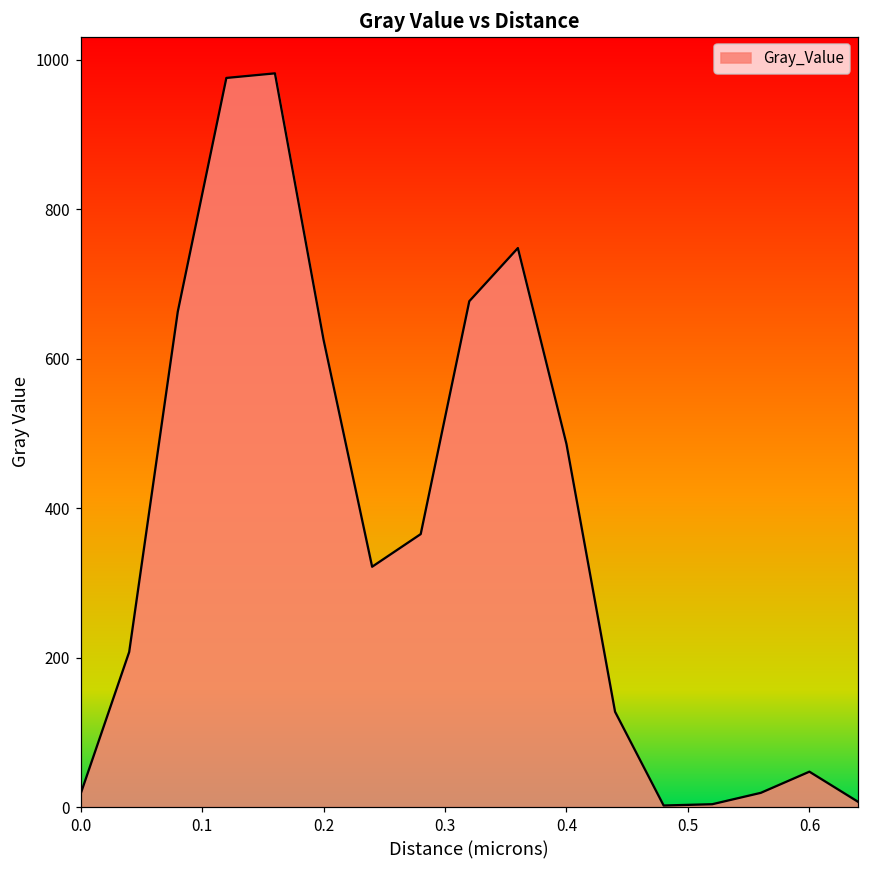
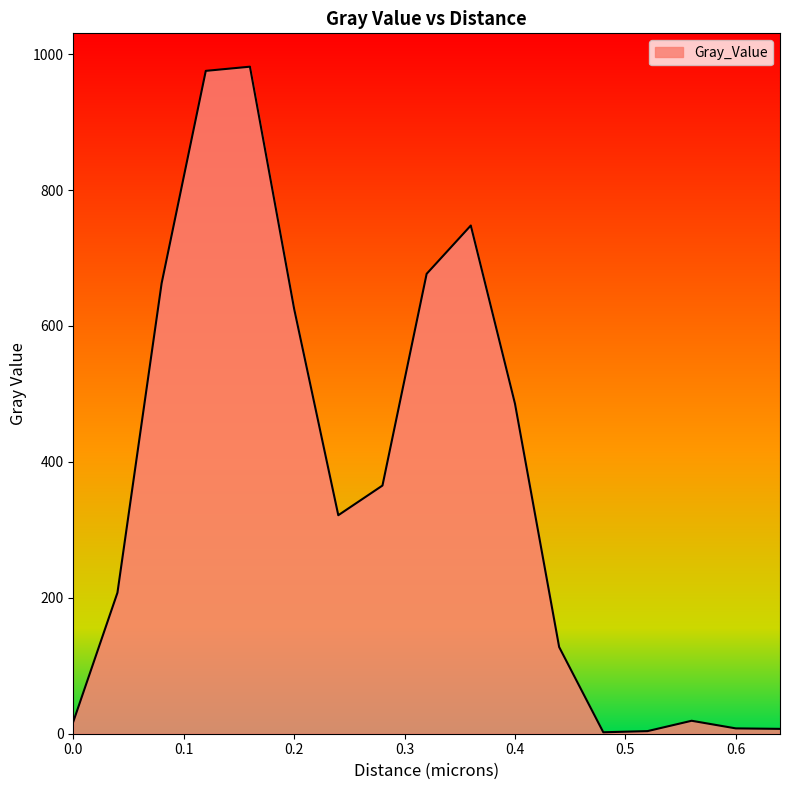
  {
    "0.0": 20,
    "0.2": 630,
    "0.4": 490,
-   "0.6": 50
+   "0.6": 10
  }
